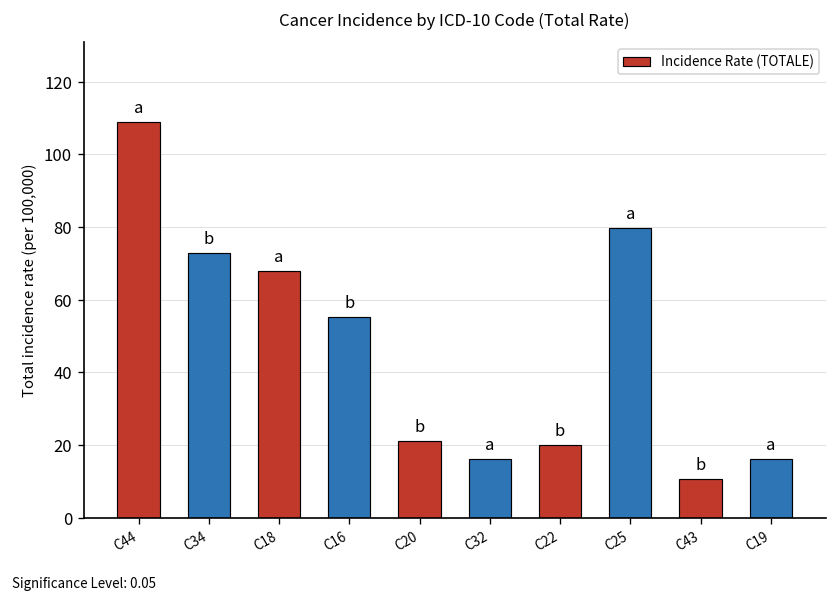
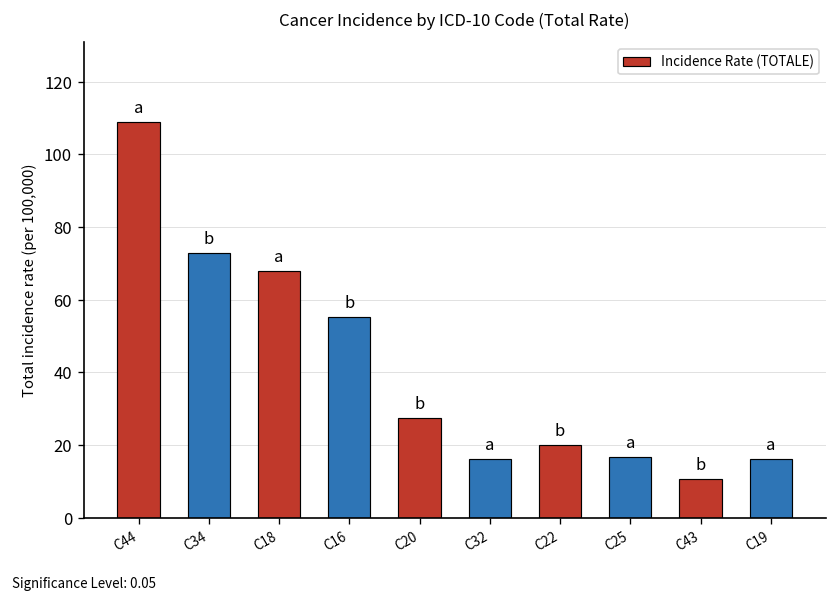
  {
    "C44": 109,
    "C34": 73,
    "C18": 68,
    "C16": 55,
-   "C20": 21,
+   "C20": 27,
    "C32": 16,
    "C22": 20,
-   "C25": 80,
+   "C25": 17,
    "C43": 11,
    "C19": 16
  }
